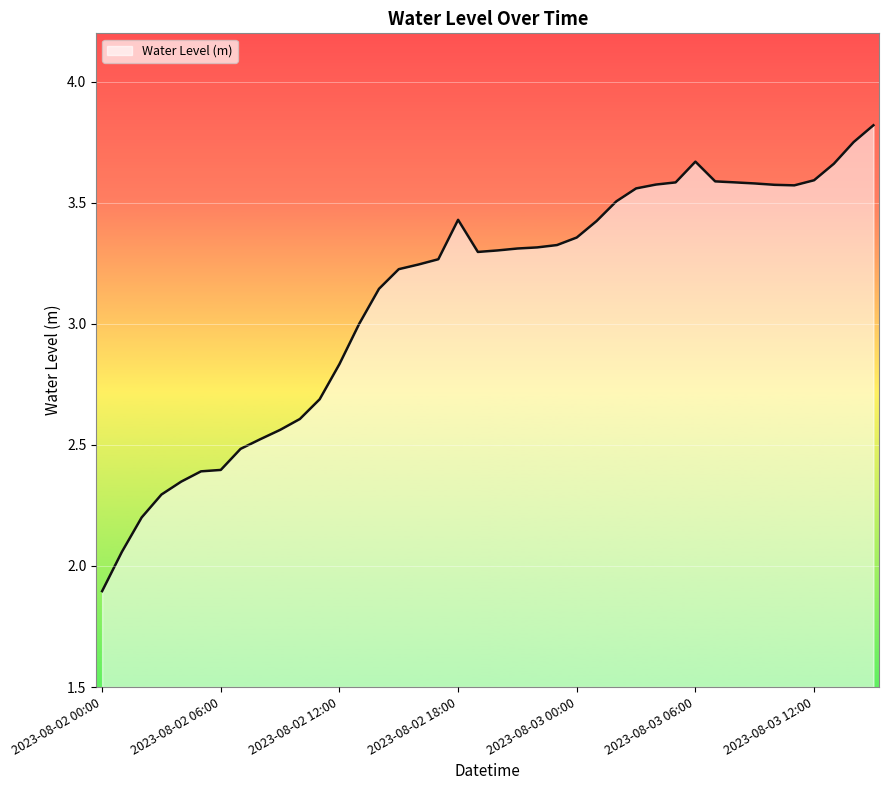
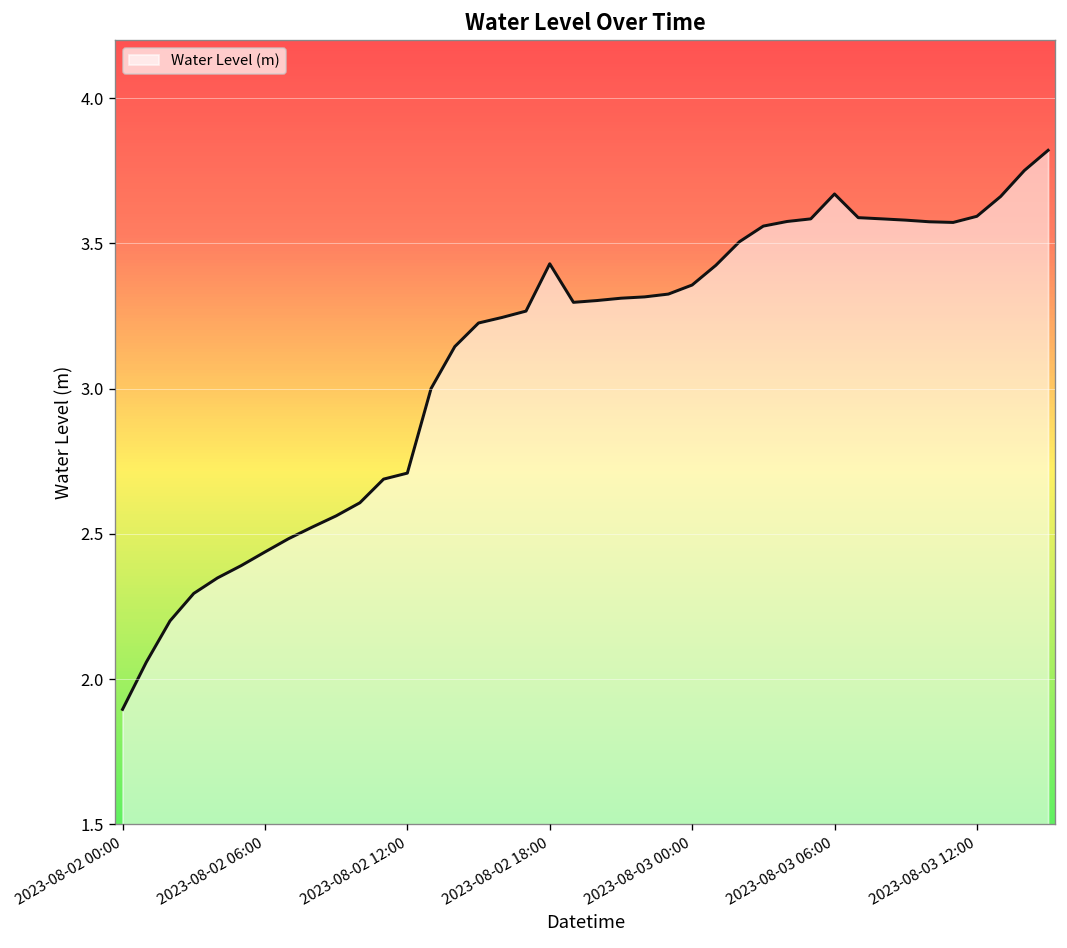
  {
    "2023-08-02 00:00": 1.90,
-   "2023-08-02 06:00": 2.40,
-   "2023-08-02 12:00": 2.83,
+   "2023-08-02 06:00": 2.44,
+   "2023-08-02 12:00": 2.71,
    "2023-08-02 18:00": 3.43,
    "2023-08-03 00:00": 3.36,
    "2023-08-03 06:00": 3.67,
    "2023-08-03 12:00": 3.59
  }
